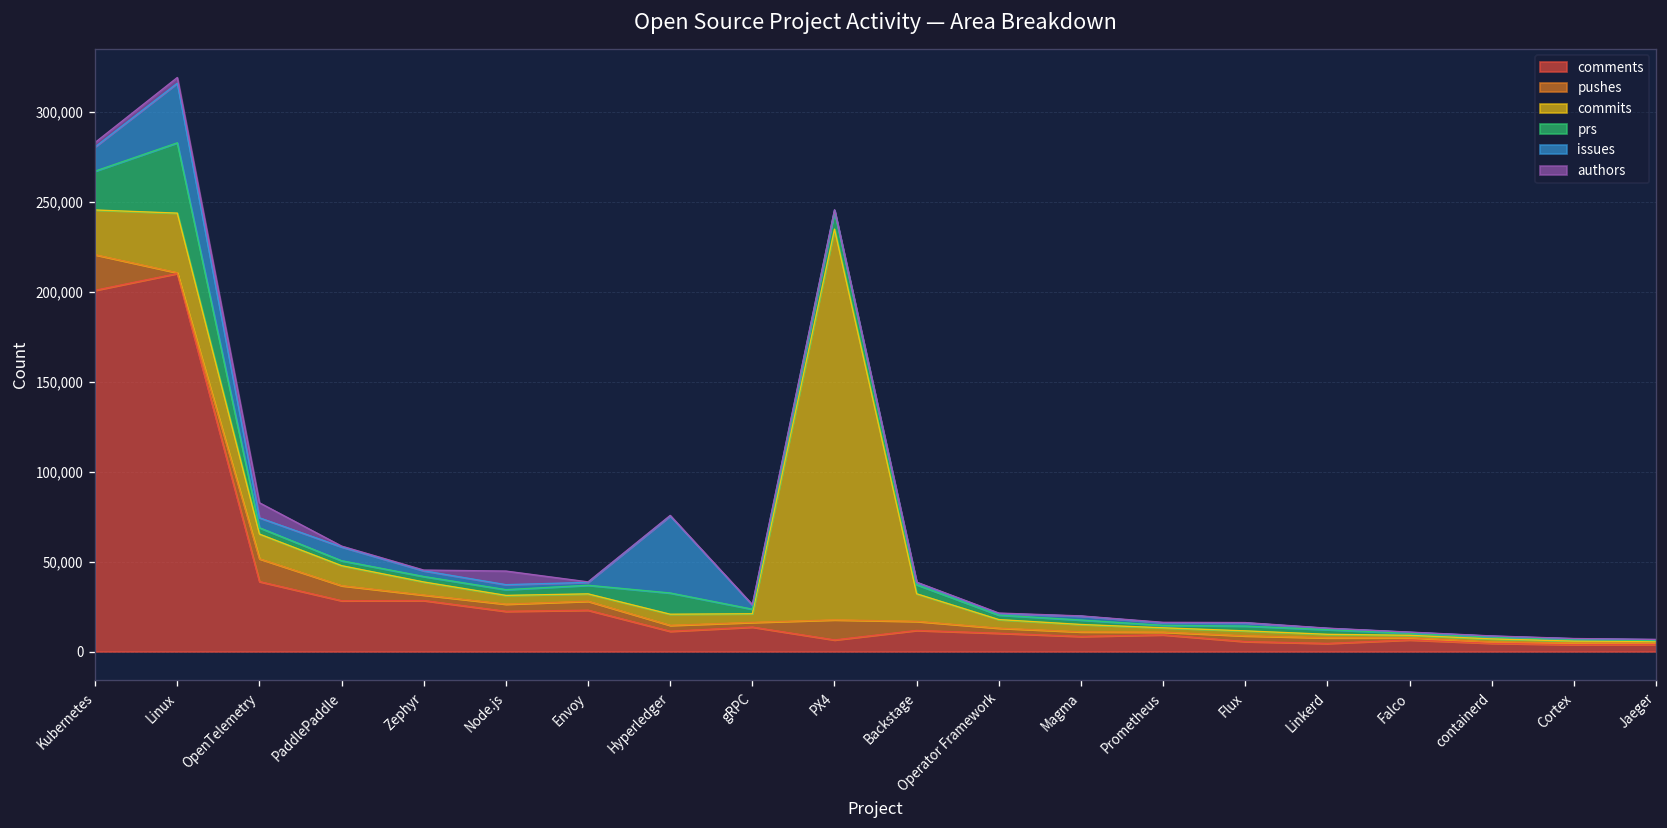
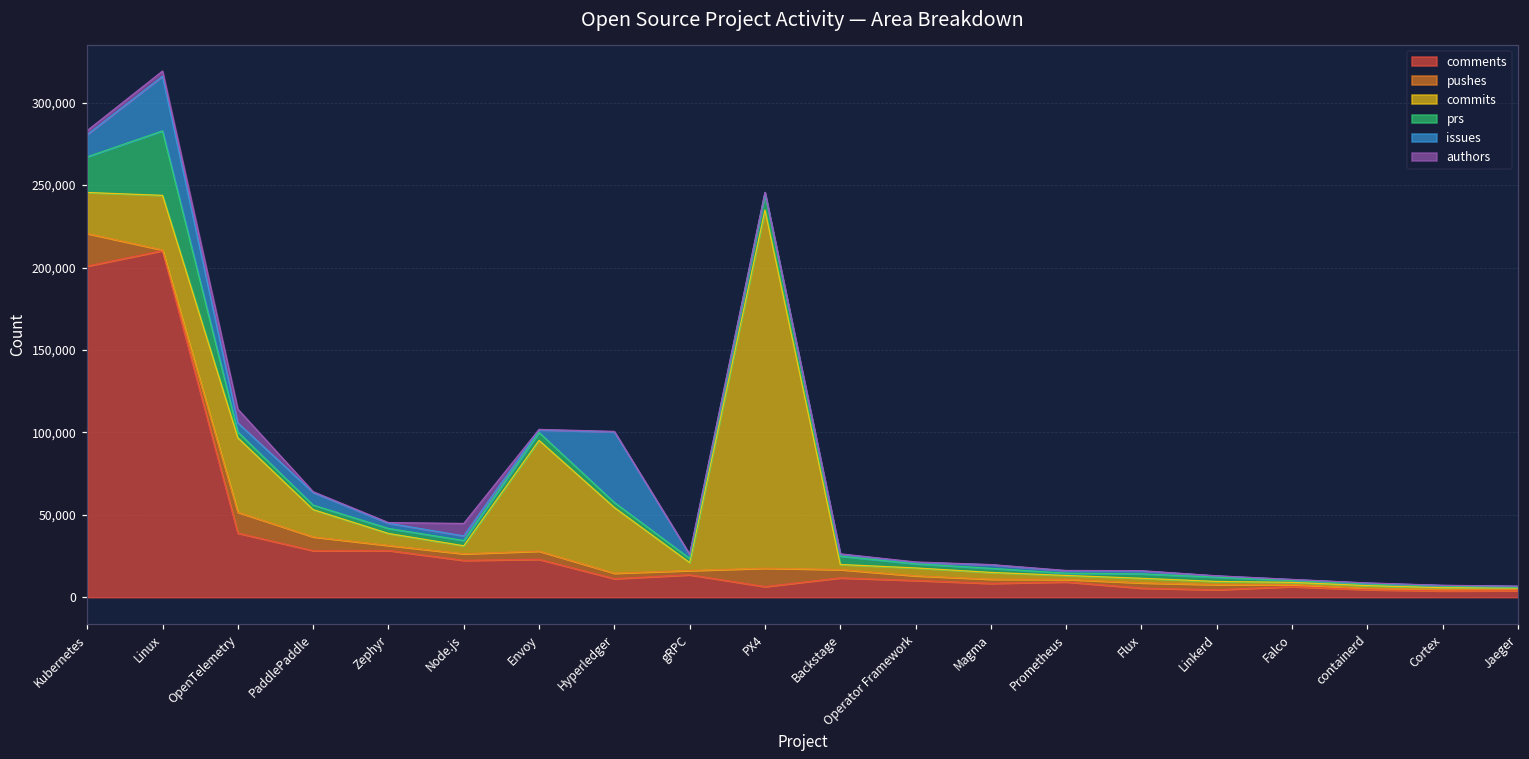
  {
    "commits": {
      "Kubernetes": "25,000",
      "Linux": "33,000",
-     "OpenTelemetry": "14,000",
-     "PaddlePaddle": "11,000",
+     "OpenTelemetry": "45,000",
+     "PaddlePaddle": "17,000",
      "Zephyr": "7,000",
      "Node.js": "5,000",
-     "Envoy": "4,000",
-     "Hyperledger": "6,000",
+     "Envoy": "67,000",
+     "Hyperledger": "40,000",
      "gRPC": "5,000",
      "PX4": "217,000",
-     "Backstage": "15,000",
+     "Backstage": "3,000",
      "Operator Framework": "5,000",
      "Magma": "4,000",
      "Flux": "3,000",
      "Linkerd": "2,000"
    },
    "prs": {
      "Kubernetes": "22,000",
      "Linux": "39,000",
      "OpenTelemetry": "4,000",
      "PaddlePaddle": "3,000",
      "Zephyr": "3,000",
      "Node.js": "3,000",
-     "Hyperledger": "12,000",
+     "Hyperledger": "3,000",
      "gRPC": "3,000",
      "Magma": "2,000",
      "Flux": "3,000"
    },
    "issues": {
      "Kubernetes": "13,000",
      "Linux": "33,000",
      "OpenTelemetry": "6,000",
      "Node.js": "3,000"
    },
    "authors": {
      "Kubernetes": "2,000",
      "Linux": "3,000",
      "OpenTelemetry": "8,000",
      "Node.js": "8,000"
    }
  }
